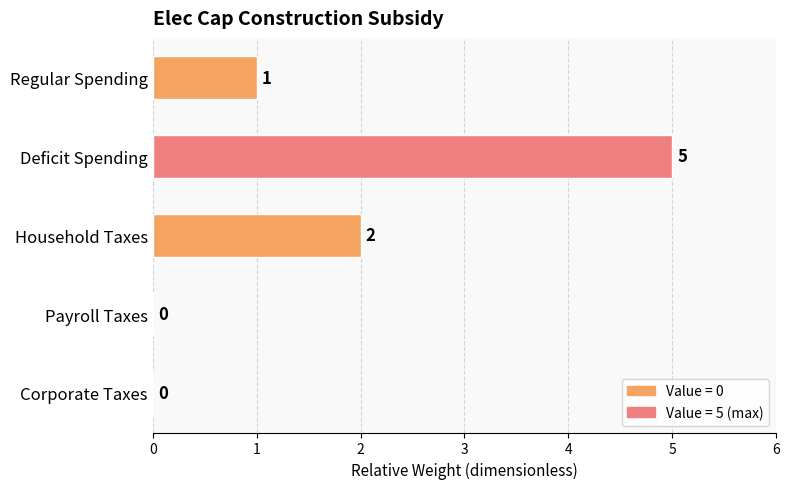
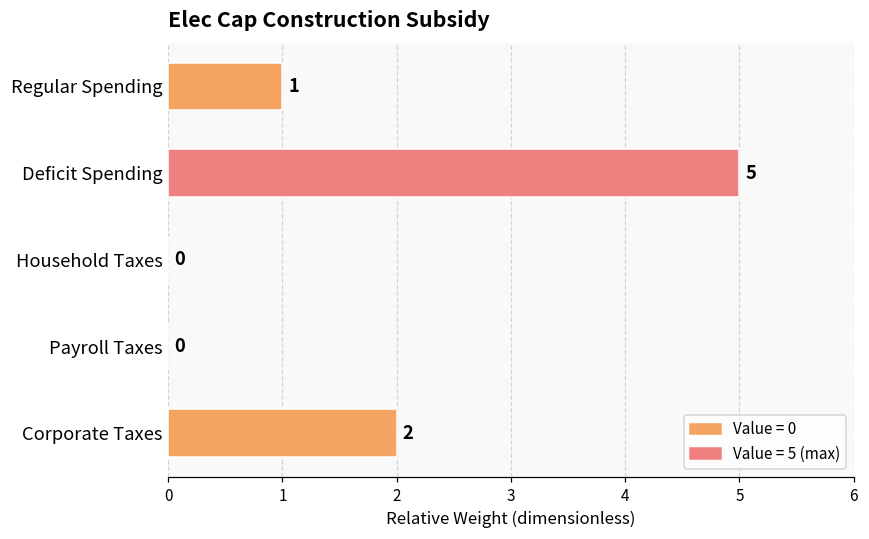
  {
    "Regular Spending": 1,
    "Deficit Spending": 5,
-   "Household Taxes": 2,
+   "Household Taxes": 0,
    "Payroll Taxes": 0,
-   "Corporate Taxes": 0
+   "Corporate Taxes": 2
  }
